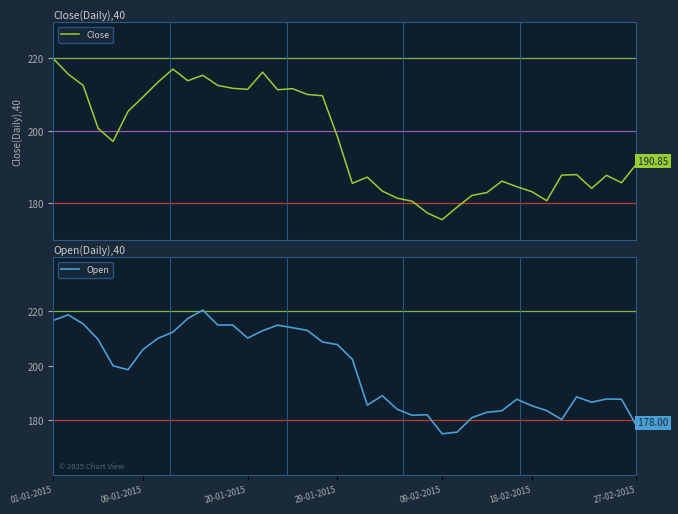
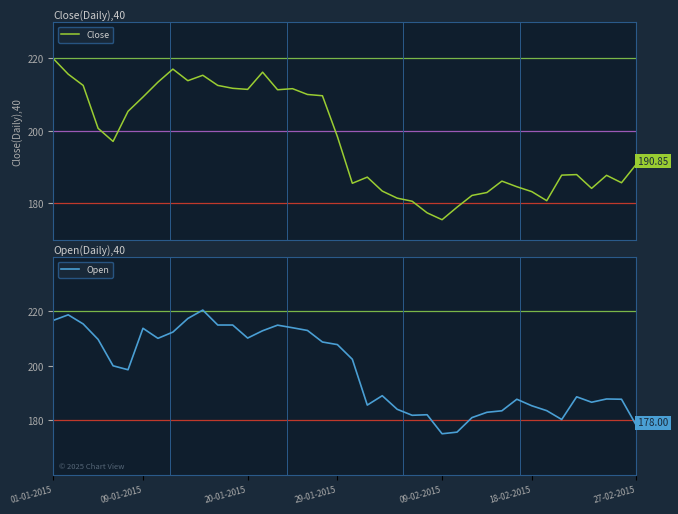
  {
    "Open(Daily),40": {
      "01-01-2015": 217,
-     "09-01-2015": 206,
+     "09-01-2015": 214,
      "20-01-2015": 210,
      "29-01-2015": 208,
      "09-02-2015": 175,
      "18-02-2015": 185
    }
  }
